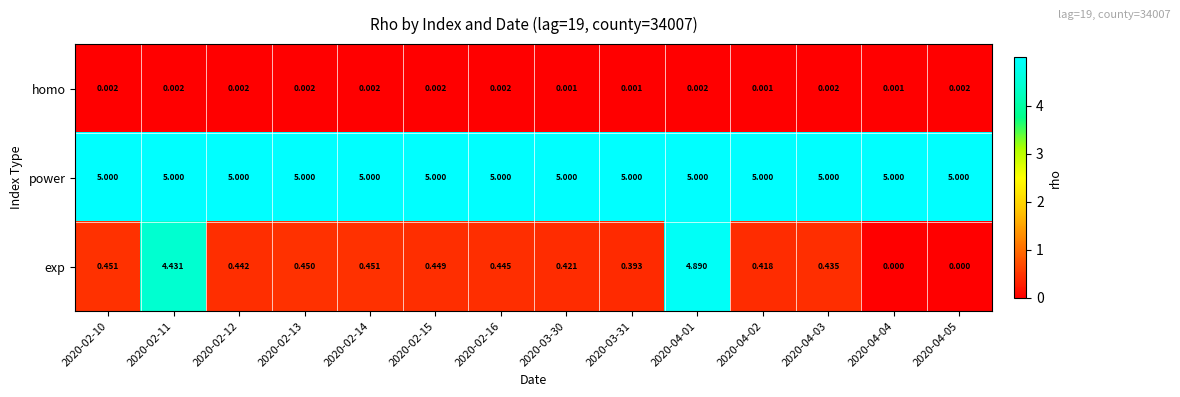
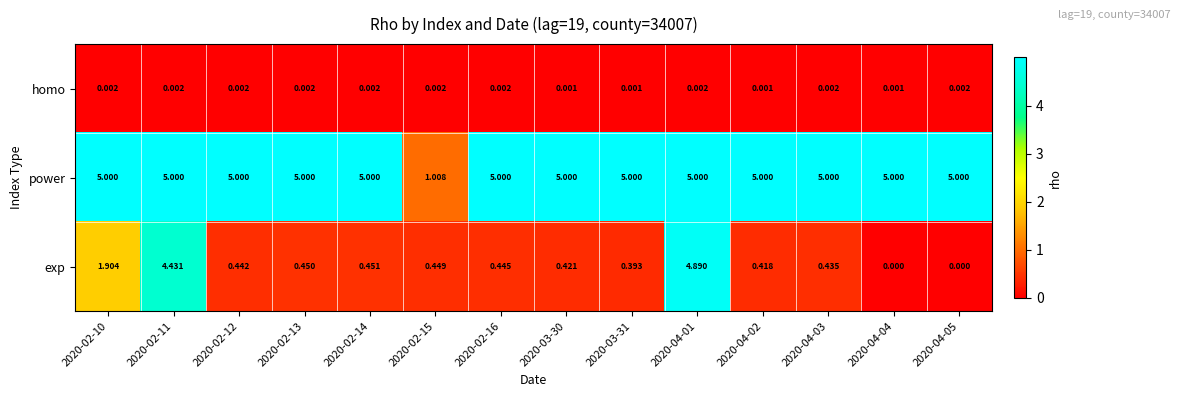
  {
    "homo": {
      "2020-02-10": 0.002,
      "2020-02-11": 0.002,
      "2020-02-12": 0.002,
      "2020-02-13": 0.002,
      "2020-02-14": 0.002,
      "2020-02-15": 0.002,
      "2020-02-16": 0.002,
      "2020-03-30": 0.001,
      "2020-03-31": 0.001,
      "2020-04-01": 0.002,
      "2020-04-02": 0.001,
      "2020-04-03": 0.002,
      "2020-04-04": 0.001,
      "2020-04-05": 0.002
    },
    "power": {
      "2020-02-10": 5.000,
      "2020-02-11": 5.000,
      "2020-02-12": 5.000,
      "2020-02-13": 5.000,
      "2020-02-14": 5.000,
-     "2020-02-15": 5.000,
+     "2020-02-15": 1.008,
      "2020-02-16": 5.000,
      "2020-03-30": 5.000,
      "2020-03-31": 5.000,
      "2020-04-01": 5.000,
      "2020-04-02": 5.000,
      "2020-04-03": 5.000,
      "2020-04-04": 5.000,
      "2020-04-05": 5.000
    },
    "exp": {
-     "2020-02-10": 0.451,
+     "2020-02-10": 1.904,
      "2020-02-11": 4.431,
      "2020-02-12": 0.442,
      "2020-02-13": 0.450,
      "2020-02-14": 0.451,
      "2020-02-15": 0.449,
      "2020-02-16": 0.445,
      "2020-03-30": 0.421,
      "2020-03-31": 0.393,
      "2020-04-01": 4.890,
      "2020-04-02": 0.418,
      "2020-04-03": 0.435,
      "2020-04-04": 0.000,
      "2020-04-05": 0.000
    }
  }
